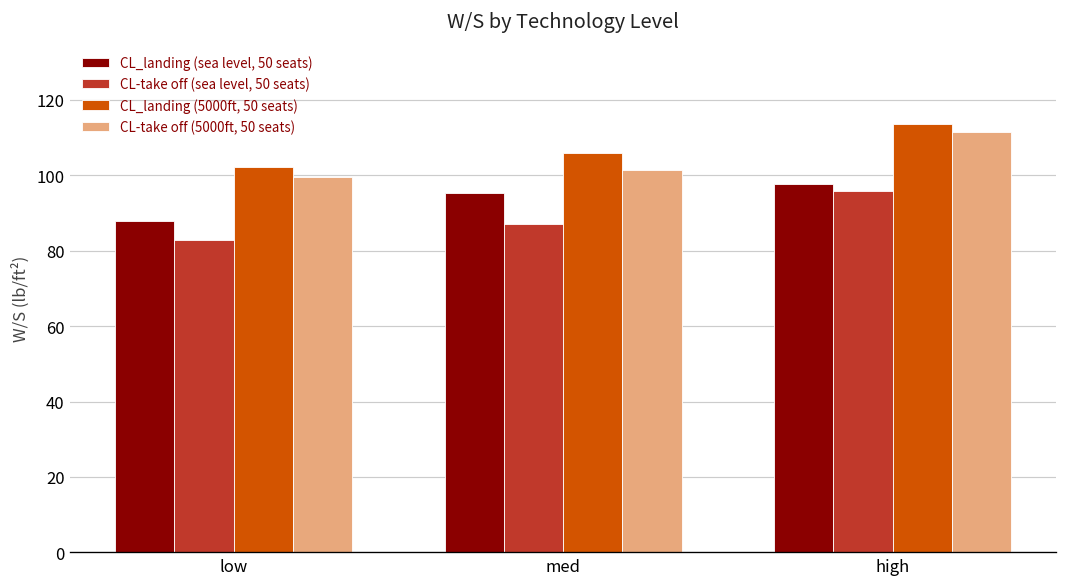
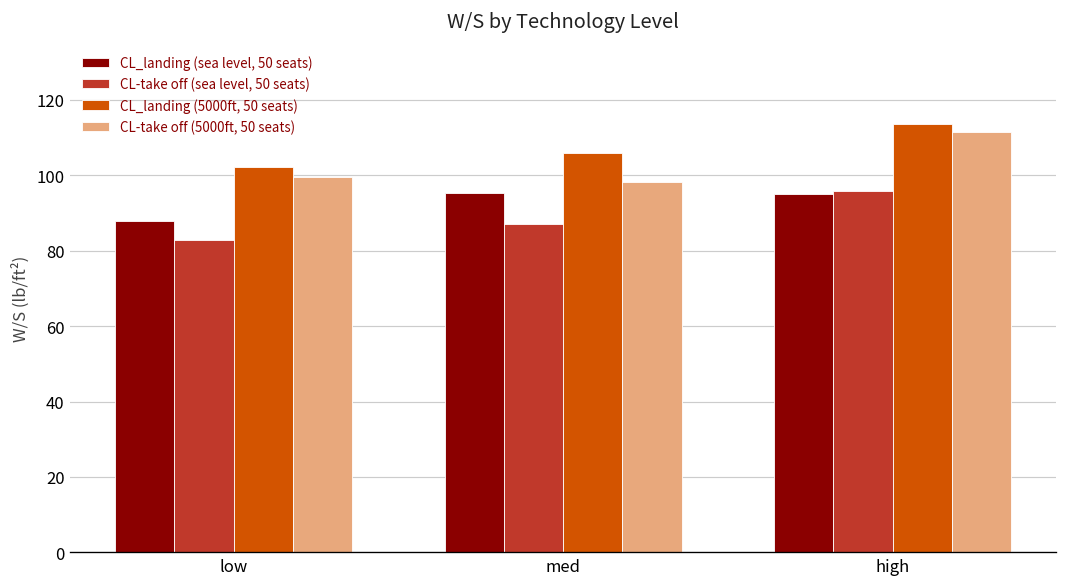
  {
    "CL_landing (sea level, 50 seats)": {
      "low": 88,
      "med": 95,
-     "high": 98
+     "high": 95
    },
    "CL-take off (5000ft, 50 seats)": {
      "low": 99,
-     "med": 101,
+     "med": 98,
      "high": 111
    }
  }
